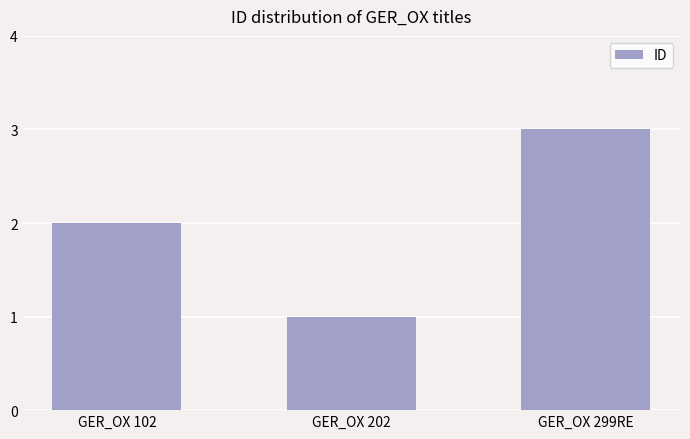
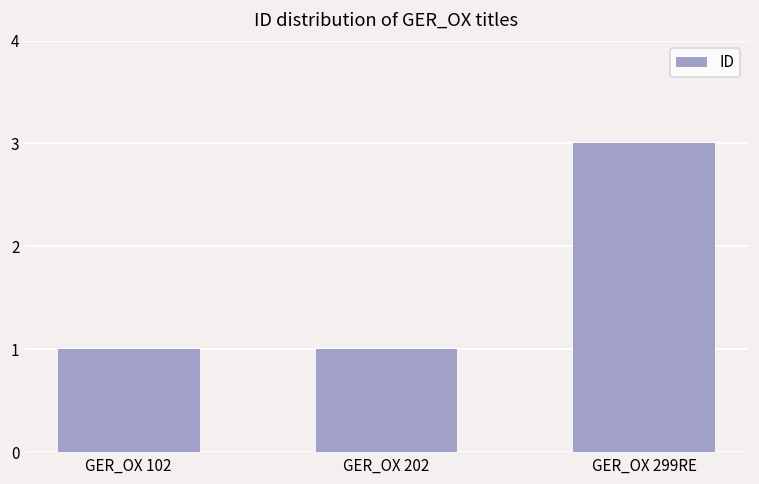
  {
-   "GER_OX 102": 2,
+   "GER_OX 102": 1,
    "GER_OX 202": 1,
    "GER_OX 299RE": 3
  }
